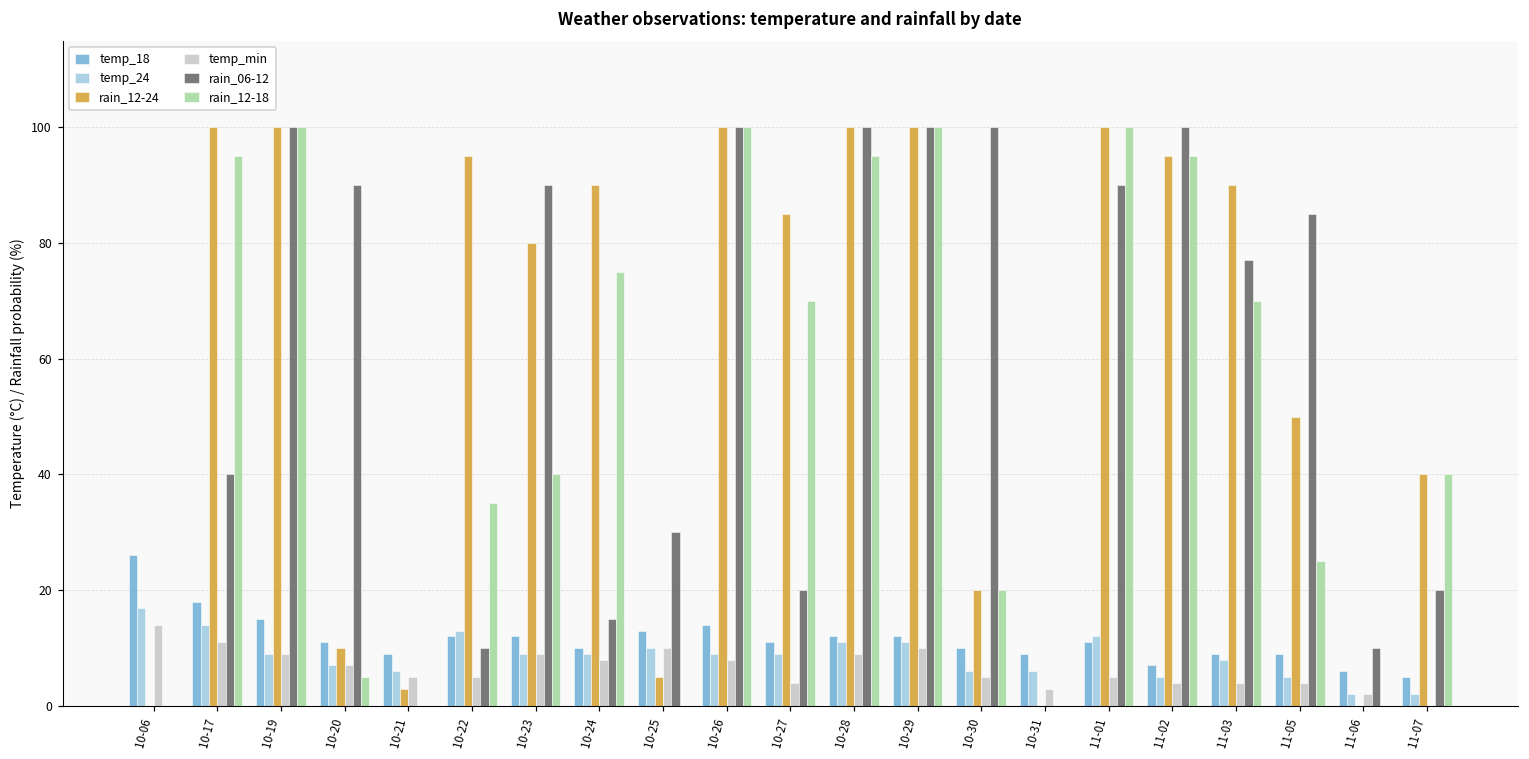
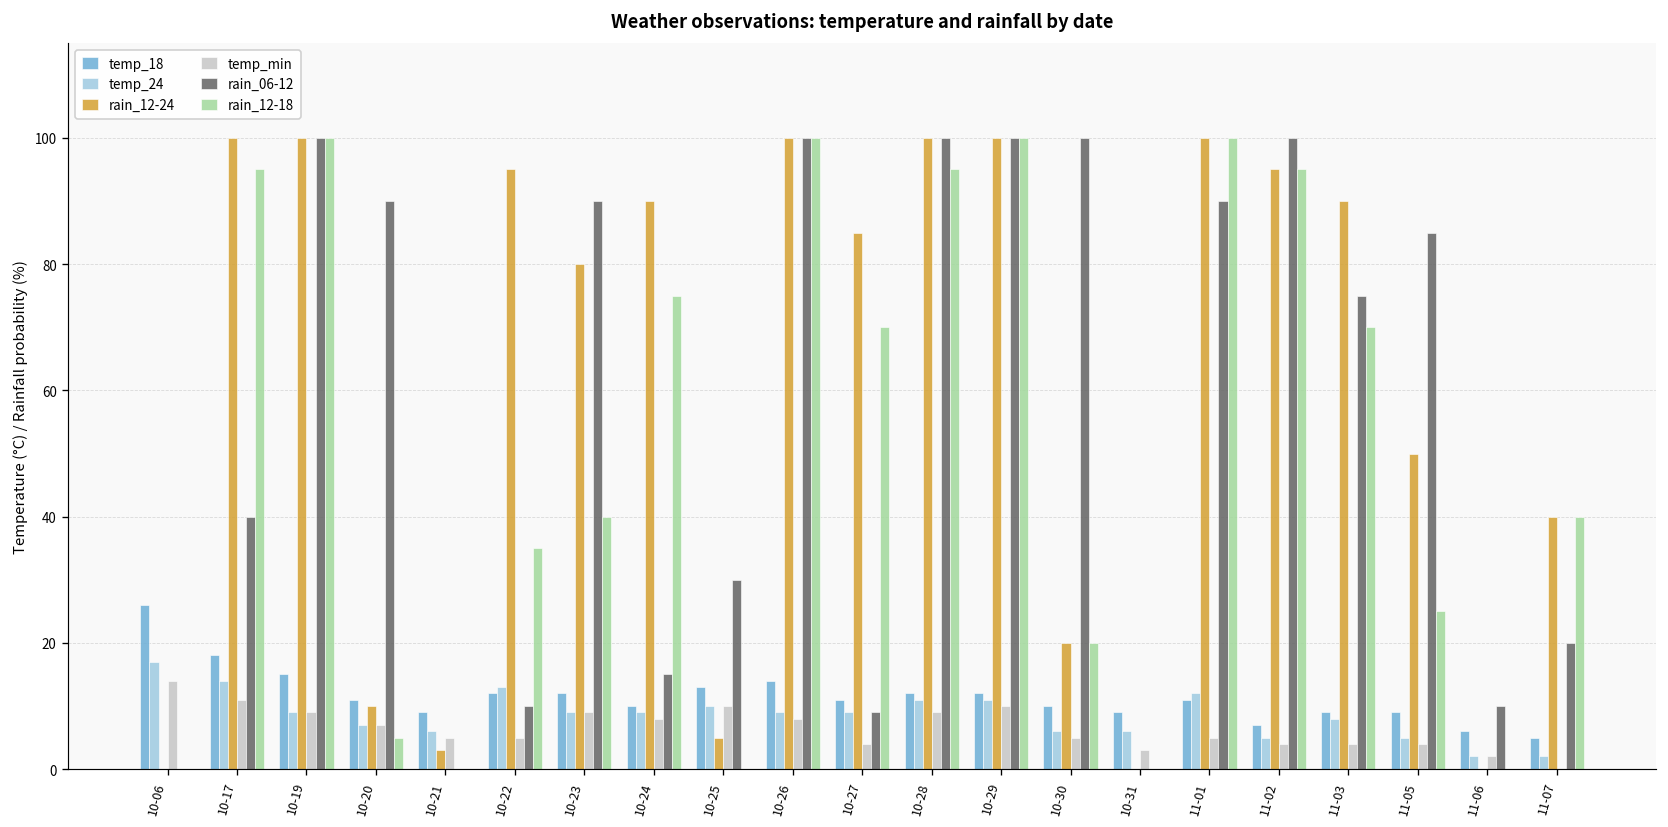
  {
    "rain_12-24": {
      "10-06": 0,
      "10-17": 100,
      "10-19": 100,
      "10-20": 10,
      "10-21": 3,
      "10-22": 95,
      "10-23": 80,
      "10-24": 90,
      "10-25": 5,
      "10-26": 100,
      "10-27": 85,
      "10-28": 100,
      "10-29": 100,
      "10-30": 20,
      "10-31": 0,
      "11-01": 100,
      "11-02": 95,
      "11-03": 90,
      "11-05": 50,
      "11-06": 0,
      "11-07": 40
    },
    "rain_06-12": {
      "10-06": 0,
      "10-17": 40,
      "10-19": 100,
      "10-20": 90,
      "10-21": 0,
      "10-22": 10,
      "10-23": 90,
      "10-24": 15,
      "10-25": 30,
      "10-26": 100,
-     "10-27": 20,
+     "10-27": 9,
      "10-28": 100,
      "10-29": 100,
      "10-30": 100,
      "10-31": 0,
      "11-01": 90,
      "11-02": 100,
-     "11-03": 77,
+     "11-03": 75,
      "11-05": 85,
      "11-06": 10,
      "11-07": 20
    }
  }
